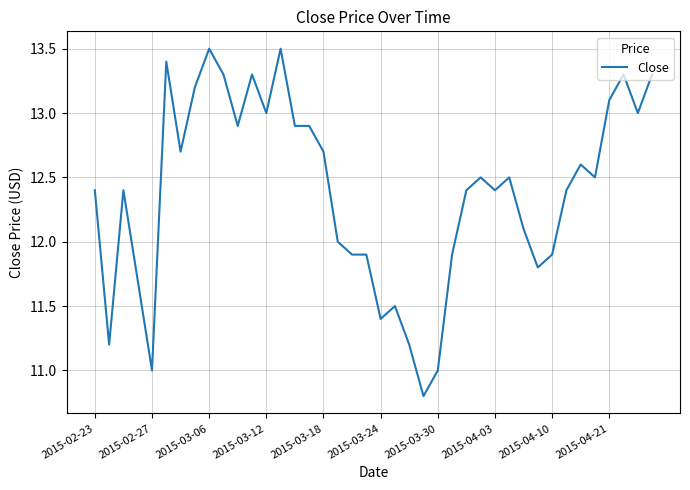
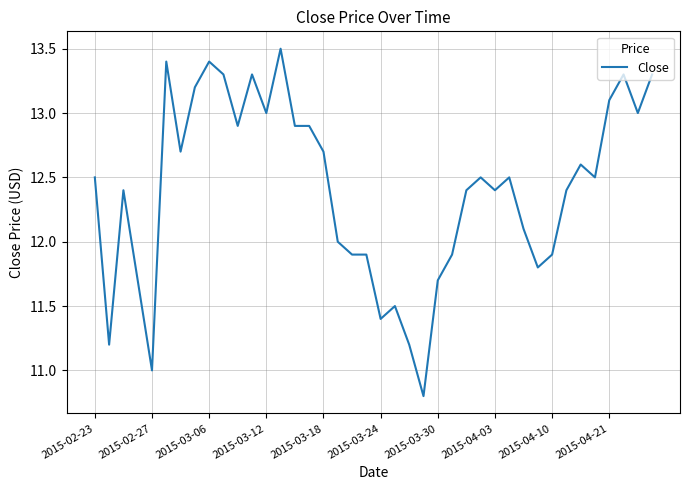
  {
-   "2015-02-23": 12.4,
+   "2015-02-23": 12.5,
    "2015-02-27": 11.0,
-   "2015-03-06": 13.5,
+   "2015-03-06": 13.4,
    "2015-03-12": 13.0,
    "2015-03-18": 12.7,
    "2015-03-24": 11.4,
-   "2015-03-30": 11.0,
+   "2015-03-30": 11.7,
    "2015-04-03": 12.4,
    "2015-04-10": 11.9,
    "2015-04-21": 13.1
  }
